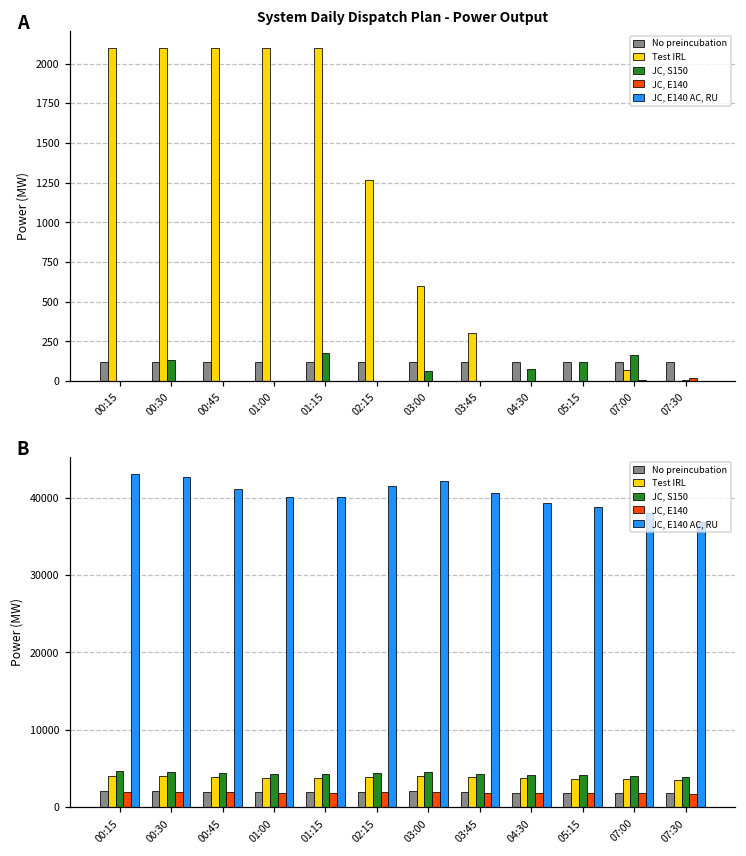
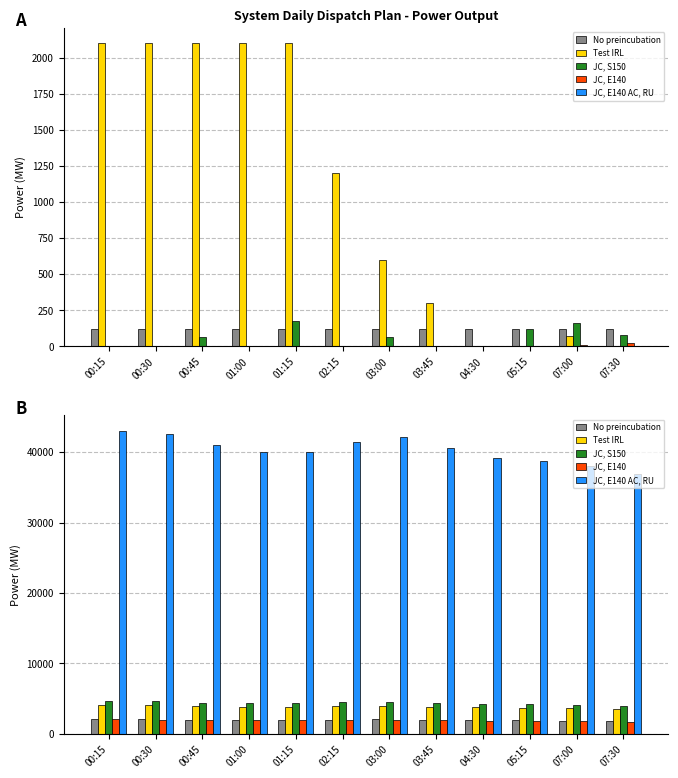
  {
    "System Daily Dispatch Plan - Power Output": {
      "No preincubation": {
        "00:15": 120,
        "00:30": 120,
        "00:45": 120,
        "01:00": 120,
        "01:15": 120,
        "02:15": 120,
        "03:00": 120,
        "03:45": 120,
        "04:30": 120,
        "05:15": 120,
        "07:00": 120,
        "07:30": 120
      },
      "Test IRL": {
        "00:15": 2100,
        "00:30": 2100,
        "00:45": 2100,
        "01:00": 2100,
        "01:15": 2100,
-       "02:15": 1270,
+       "02:15": 1200,
        "03:00": 600,
        "03:45": 300,
        "04:30": 0,
        "05:15": 0,
        "07:00": 70,
        "07:30": 0
      },
      "JC, S150": {
        "00:15": 0,
-       "00:30": 130,
-       "00:45": 0,
+       "00:30": 0,
+       "00:45": 60,
        "01:00": 0,
        "01:15": 180,
        "02:15": 0,
        "03:00": 60,
        "03:45": 0,
-       "04:30": 80,
+       "04:30": 0,
        "05:15": 120,
        "07:00": 160,
-       "07:30": 10
+       "07:30": 80
      },
      "JC, E140": {
        "00:15": 0,
        "00:30": 0,
        "00:45": 0,
        "01:00": 0,
        "01:15": 0,
        "02:15": 0,
        "03:00": 0,
        "03:45": 0,
        "04:30": 0,
        "05:15": 0,
        "07:30": 20
      },
      "JC, E140 AC, RU": {
        "00:15": 0,
        "00:30": 0,
        "00:45": 0,
        "01:00": 0,
        "01:15": 0,
        "02:15": 0,
        "03:00": 0,
        "03:45": 0,
        "04:30": 0,
        "05:15": 0,
        "07:00": 0,
        "07:30": 0
      }
    }
  }
